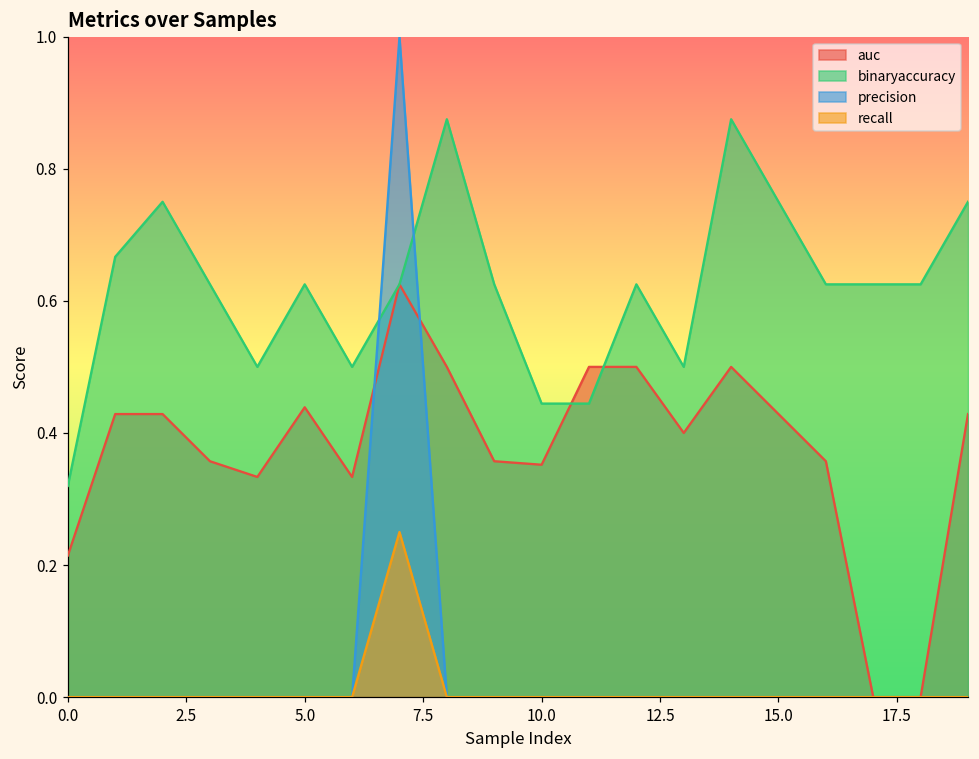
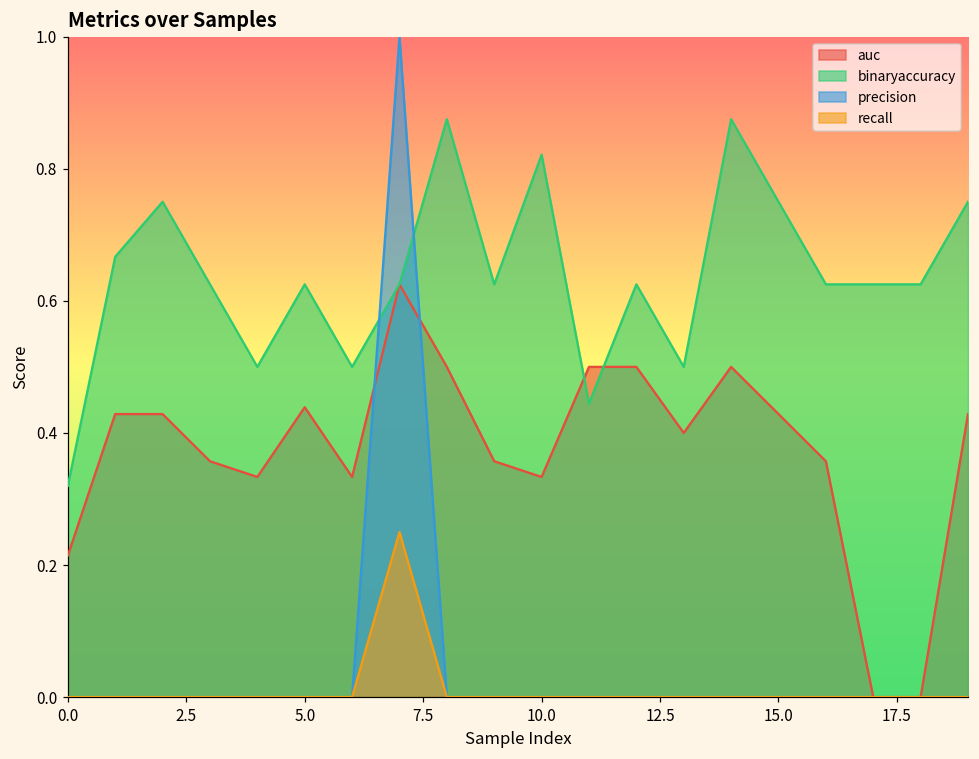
  {
    "auc": {
      "0.0": 0.21,
      "5.0": 0.44,
-     "10.0": 0.35,
+     "10.0": 0.33,
      "15.0": 0.43
    },
    "binaryaccuracy": {
      "0.0": 0.32,
      "5.0": 0.63,
-     "10.0": 0.44,
+     "10.0": 0.82,
      "15.0": 0.75
    }
  }
